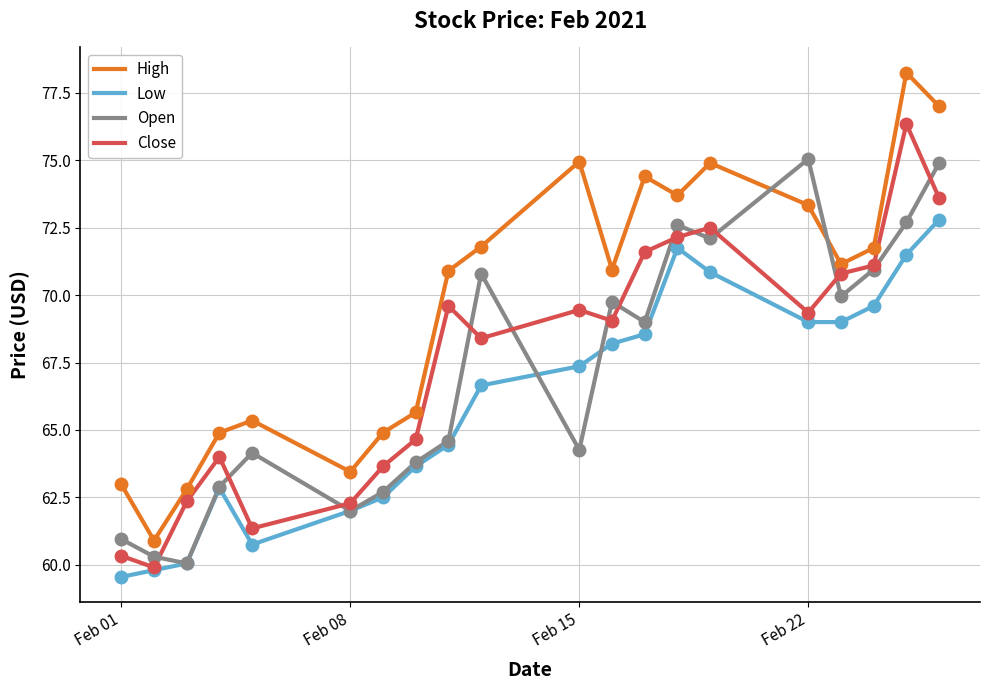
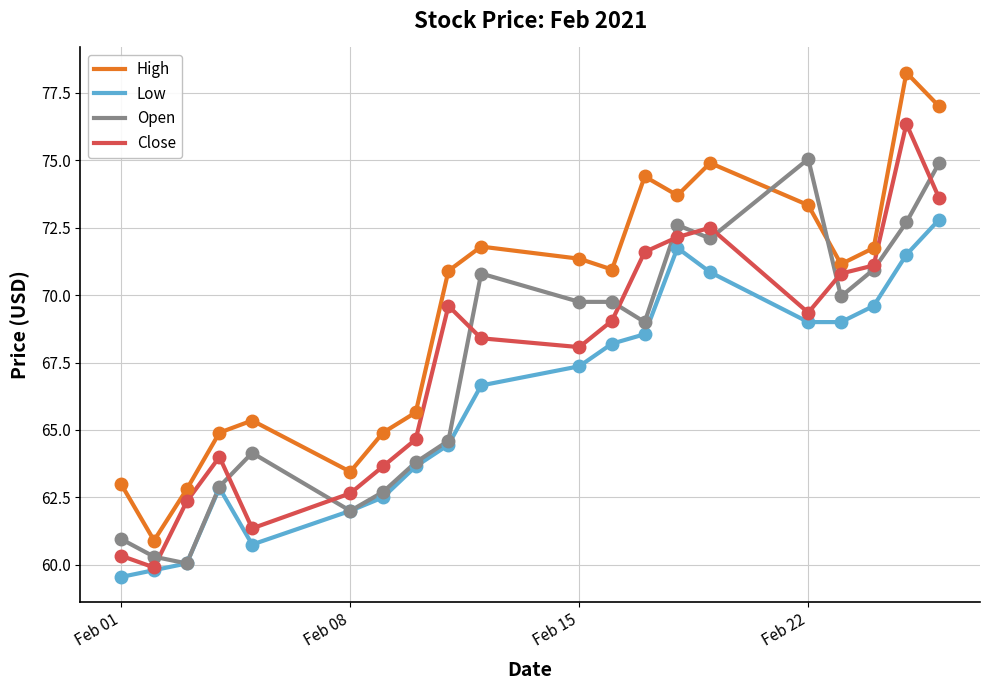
  {
    "High": {
      "Feb 01": 63.0,
      "Feb 08": 63.5,
-     "Feb 15": 75.0,
+     "Feb 15": 71.3,
      "Feb 22": 73.3
    },
    "Low": {
      "Feb 01": 59.5,
      "Feb 15": 67.4,
      "Feb 22": 69.0
    },
    "Open": {
      "Feb 01": 61.0,
-     "Feb 15": 64.3,
+     "Feb 15": 69.8,
      "Feb 22": 75.0
    },
    "Close": {
      "Feb 01": 60.3,
-     "Feb 08": 62.3,
-     "Feb 15": 69.4,
+     "Feb 08": 62.7,
+     "Feb 15": 68.1,
      "Feb 22": 69.3
    }
  }
